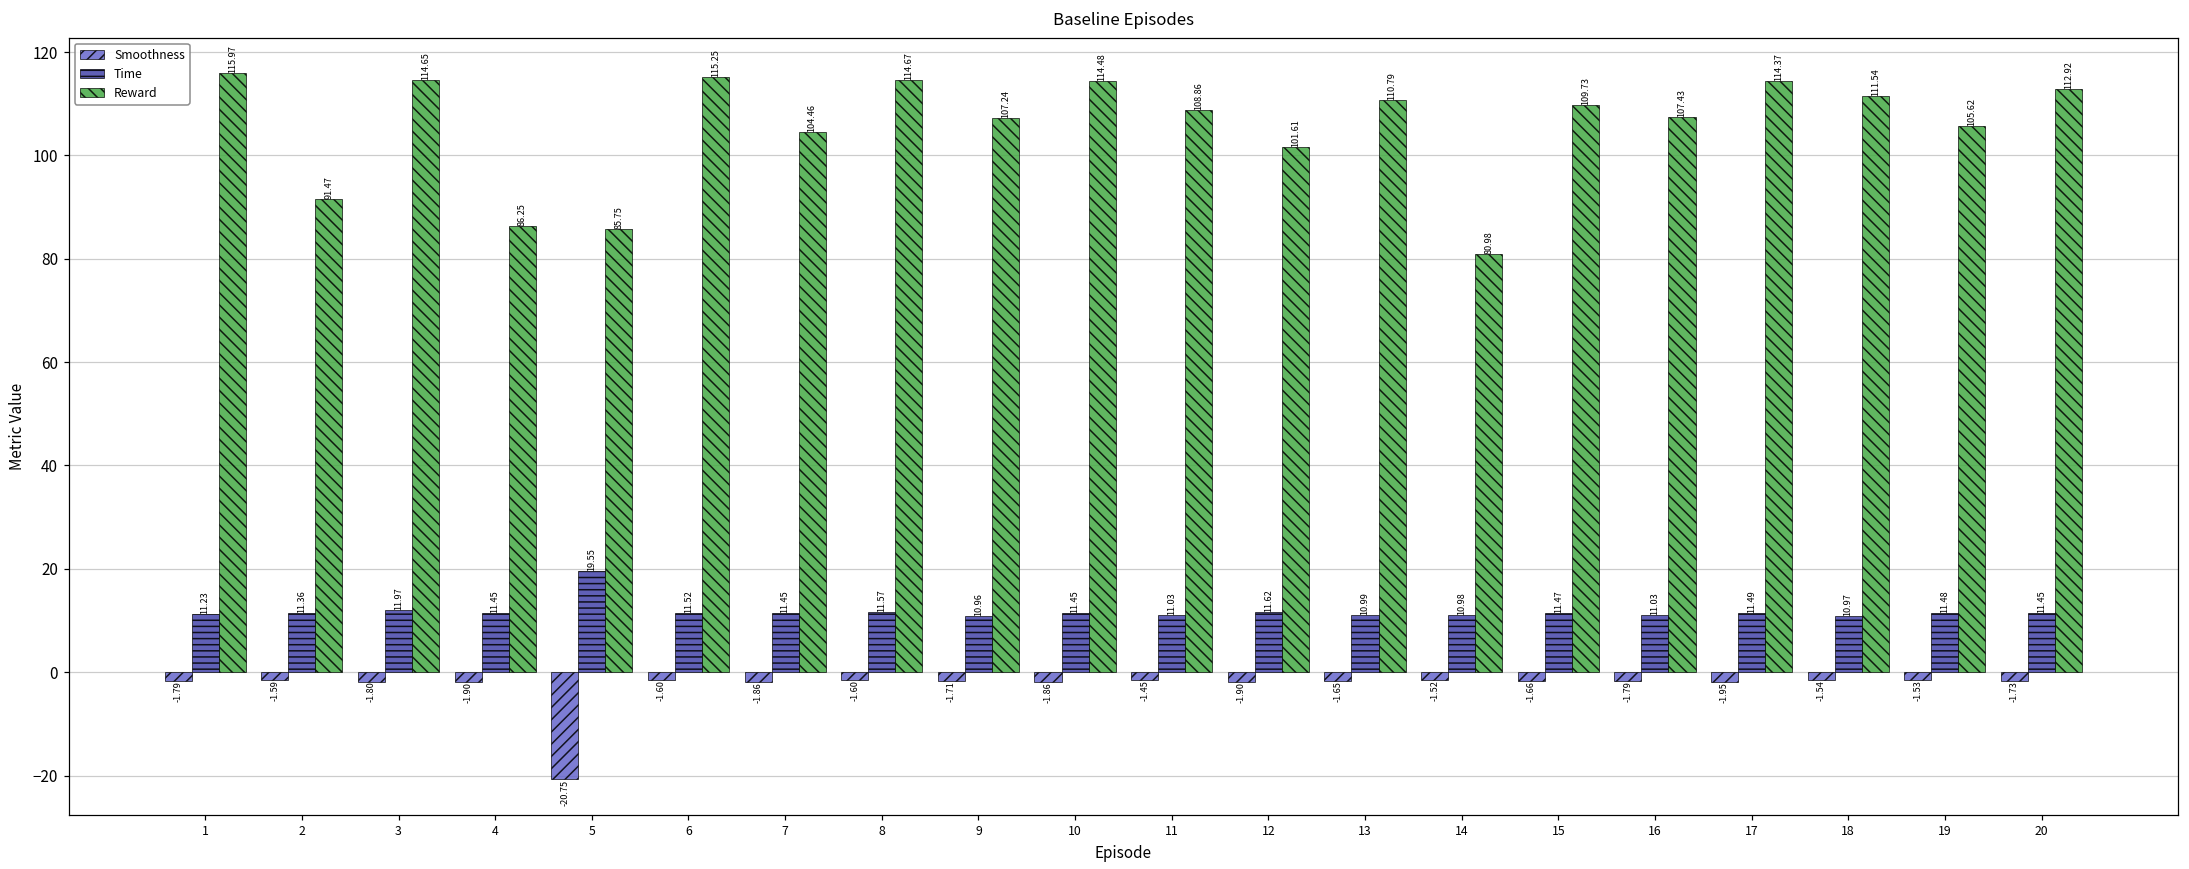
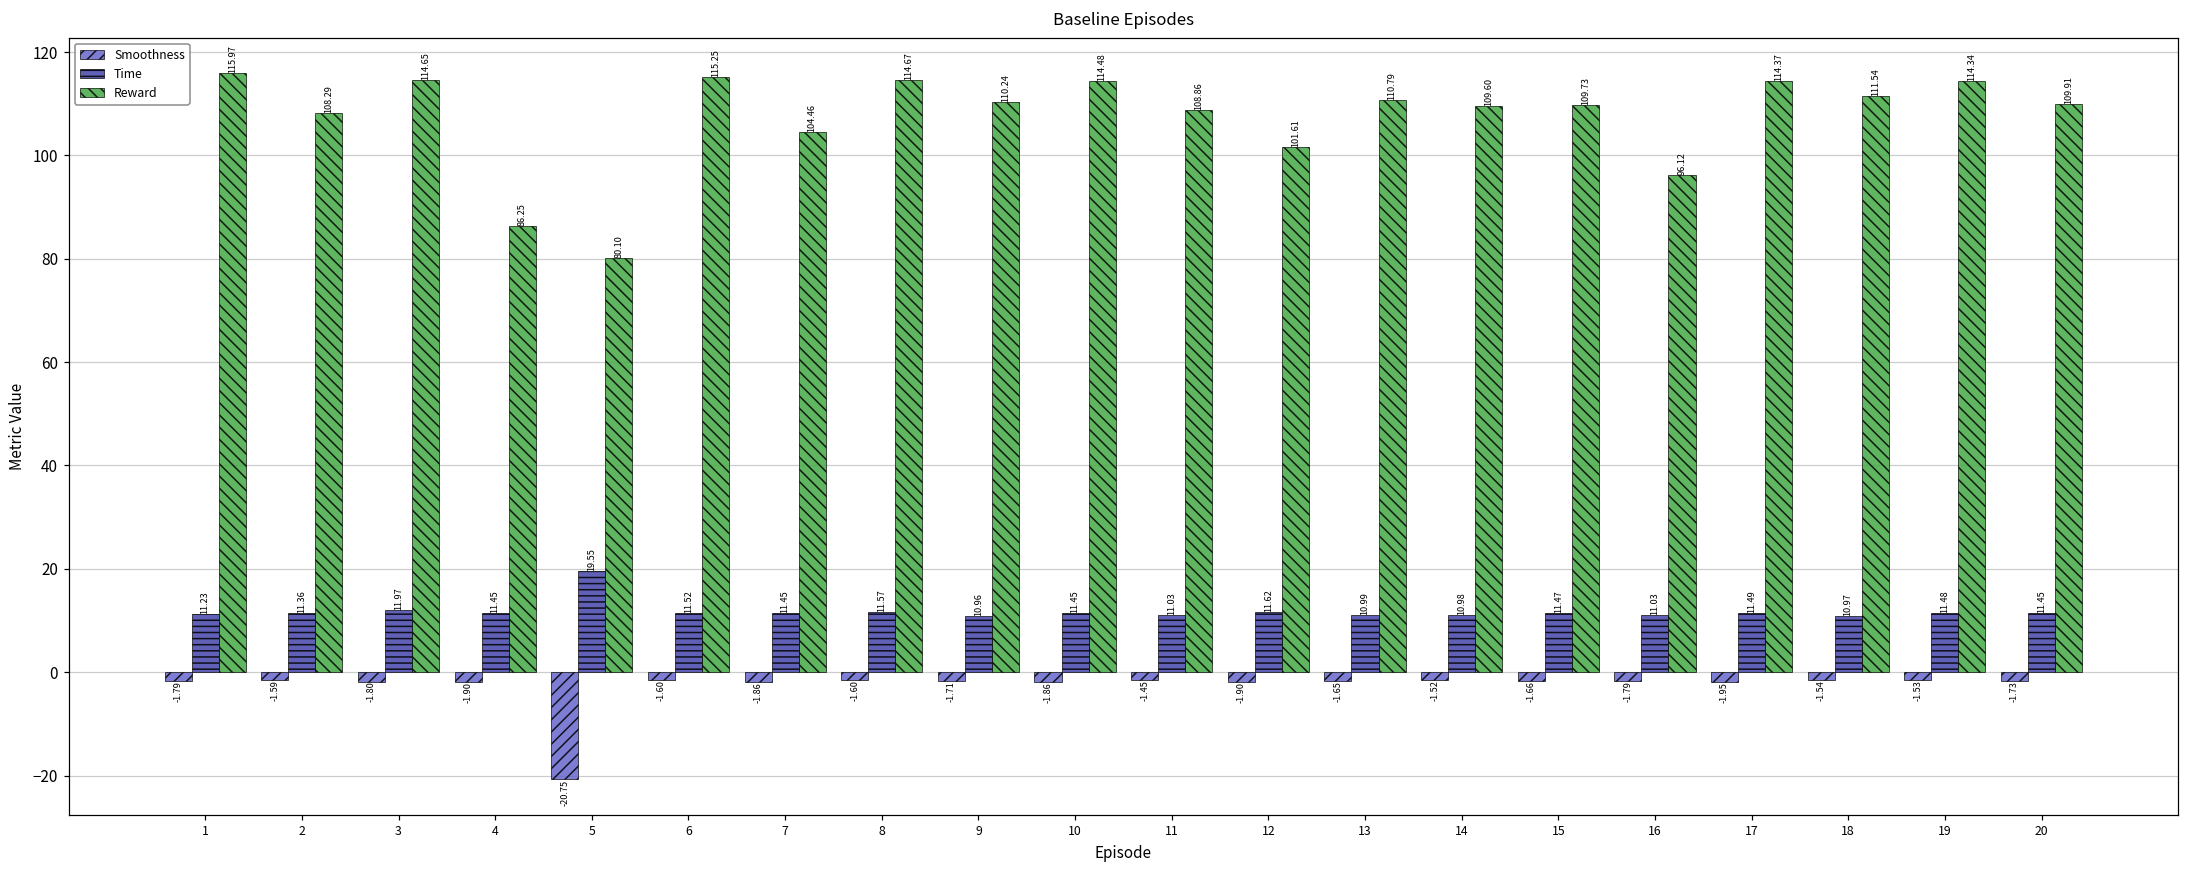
  {
    "Reward": {
      "1": 115.97,
-     "2": 91.47,
+     "2": 108.29,
      "3": 114.65,
      "4": 86.25,
-     "5": 85.75,
+     "5": 80.10,
      "6": 115.25,
      "7": 104.46,
      "8": 114.67,
-     "9": 107.24,
+     "9": 110.24,
      "10": 114.48,
      "11": 108.86,
      "12": 101.61,
      "13": 110.79,
-     "14": 80.98,
+     "14": 109.60,
      "15": 109.73,
-     "16": 107.43,
+     "16": 96.12,
      "17": 114.37,
      "18": 111.54,
-     "19": 105.62,
-     "20": 112.92
+     "19": 114.34,
+     "20": 109.91
    }
  }
